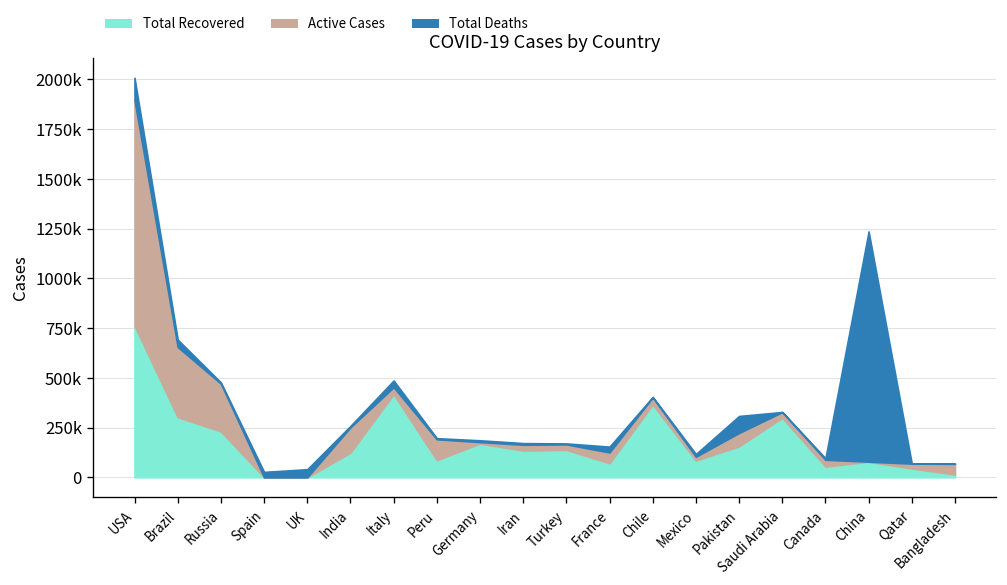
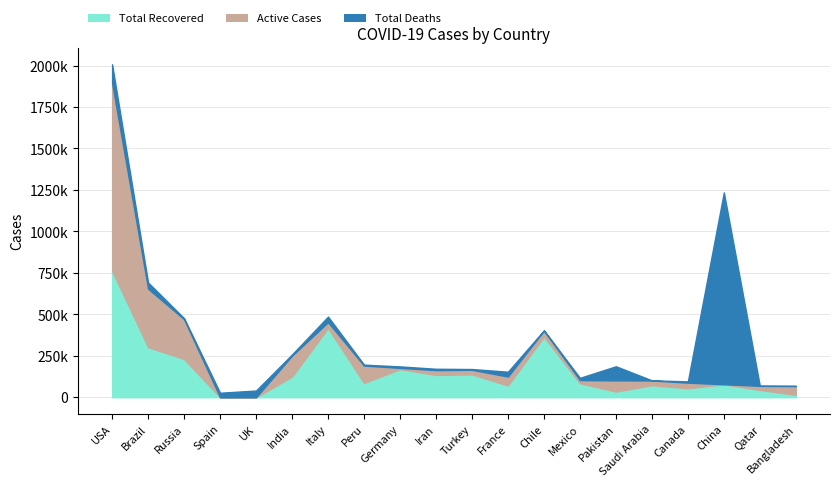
  {
    "Total Recovered": {
-     "Pakistan": 160000,
-     "Saudi Arabia": 300000
+     "Pakistan": 30000,
+     "Saudi Arabia": 70000
    },
    "Total Deaths": {
      "USA": 110000,
      "Brazil": 40000,
      "Spain": 30000,
      "UK": 40000,
      "Italy": 30000,
      "France": 30000,
      "Pakistan": 90000,
      "China": 1160000
    }
  }
